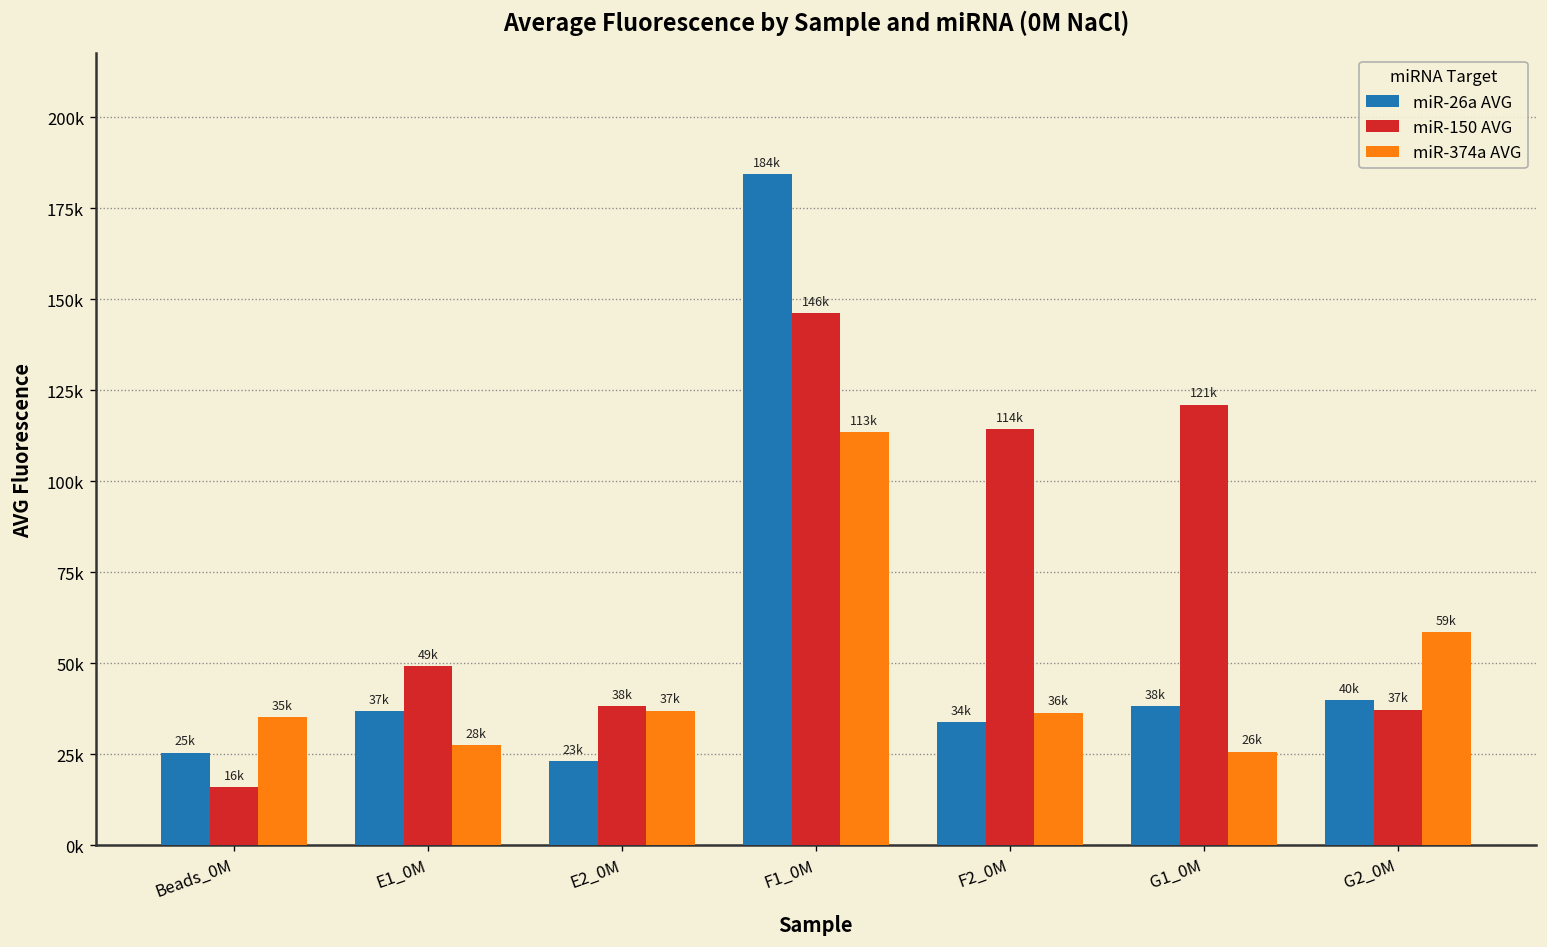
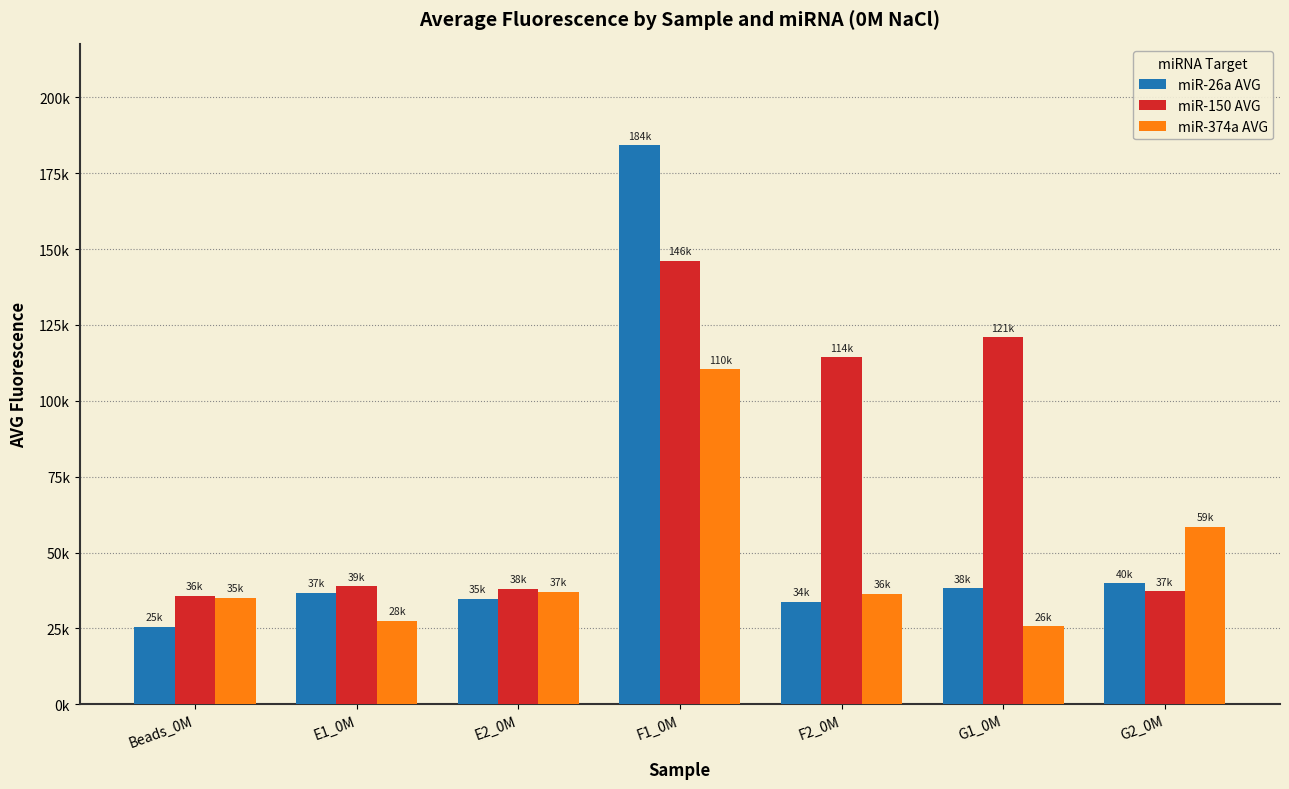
  {
    "miR-26a AVG": {
      "Beads_0M": "25k",
      "E1_0M": "37k",
-     "E2_0M": "23k",
+     "E2_0M": "35k",
      "F1_0M": "184k",
      "F2_0M": "34k",
      "G1_0M": "38k",
      "G2_0M": "40k"
    },
    "miR-150 AVG": {
-     "Beads_0M": "16k",
-     "E1_0M": "49k",
+     "Beads_0M": "36k",
+     "E1_0M": "39k",
      "E2_0M": "38k",
      "F1_0M": "146k",
      "F2_0M": "114k",
      "G1_0M": "121k",
      "G2_0M": "37k"
    },
    "miR-374a AVG": {
      "Beads_0M": "35k",
      "E1_0M": "28k",
      "E2_0M": "37k",
-     "F1_0M": "113k",
+     "F1_0M": "110k",
      "F2_0M": "36k",
      "G1_0M": "26k",
      "G2_0M": "59k"
    }
  }
